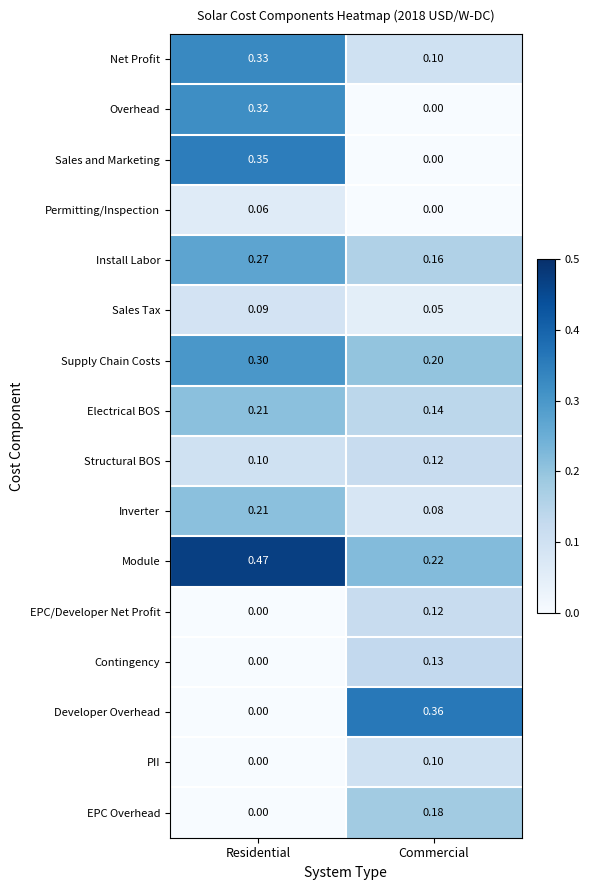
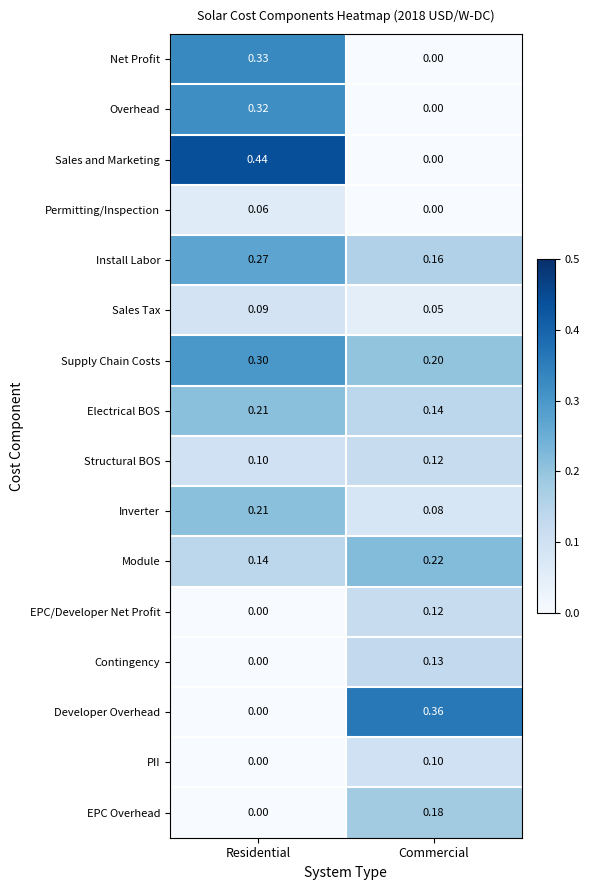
  {
    "Net Profit": {
      "Residential": 0.33,
-     "Commercial": 0.10
+     "Commercial": 0.00
    },
    "Overhead": {
      "Residential": 0.32,
      "Commercial": 0.00
    },
    "Sales and Marketing": {
-     "Residential": 0.35,
+     "Residential": 0.44,
      "Commercial": 0.00
    },
    "Permitting/Inspection": {
      "Residential": 0.06,
      "Commercial": 0.00
    },
    "Install Labor": {
      "Residential": 0.27,
      "Commercial": 0.16
    },
    "Sales Tax": {
      "Residential": 0.09,
      "Commercial": 0.05
    },
    "Supply Chain Costs": {
      "Residential": 0.30,
      "Commercial": 0.20
    },
    "Electrical BOS": {
      "Residential": 0.21,
      "Commercial": 0.14
    },
    "Structural BOS": {
      "Residential": 0.10,
      "Commercial": 0.12
    },
    "Inverter": {
      "Residential": 0.21,
      "Commercial": 0.08
    },
    "Module": {
-     "Residential": 0.47,
+     "Residential": 0.14,
      "Commercial": 0.22
    },
    "EPC/Developer Net Profit": {
      "Residential": 0.00,
      "Commercial": 0.12
    },
    "Contingency": {
      "Residential": 0.00,
      "Commercial": 0.13
    },
    "Developer Overhead": {
      "Residential": 0.00,
      "Commercial": 0.36
    },
    "PII": {
      "Residential": 0.00,
      "Commercial": 0.10
    },
    "EPC Overhead": {
      "Residential": 0.00,
      "Commercial": 0.18
    }
  }
